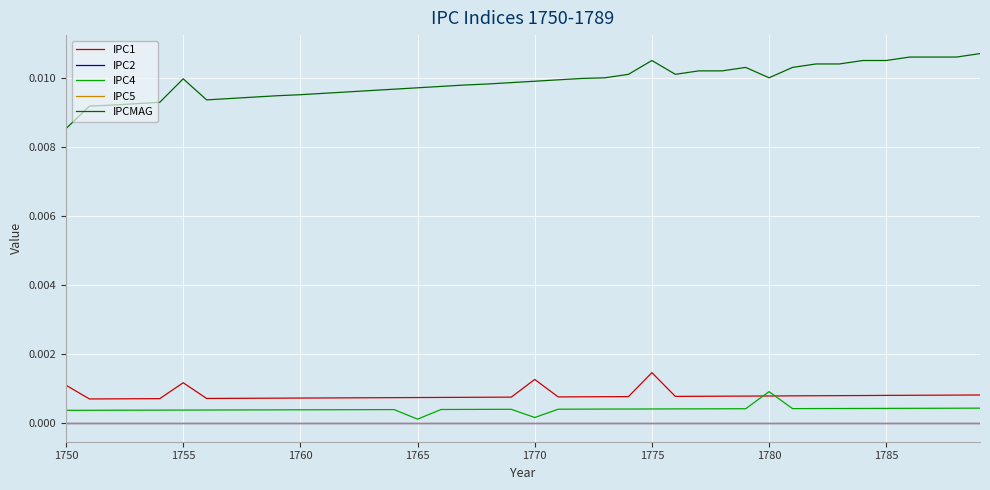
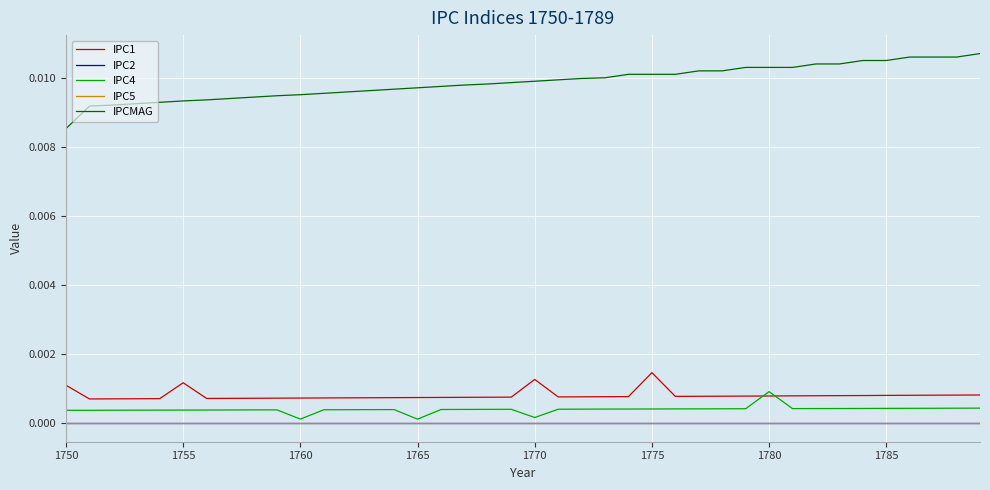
  {
    "IPC1": {
      "1750": 0.0011,
      "1755": 0.0012,
      "1760": 0.0007,
      "1765": 0.0007,
      "1770": 0.0013,
      "1775": 0.0015,
      "1780": 0.0008,
      "1785": 0.0008
    },
    "IPC5": {
      "1750": 0.0000,
      "1755": 0.0000,
      "1760": 0.0000,
      "1765": 0.0000,
      "1770": 0.0000,
      "1775": 0.0000,
      "1780": 0.0000,
      "1785": 0.0000
    },
    "IPC4": {
      "1750": 0.0004,
      "1755": 0.0004,
-     "1760": 0.0004,
+     "1760": 0.0001,
      "1765": 0.0001,
      "1770": 0.0002,
      "1775": 0.0004,
      "1780": 0.0009,
      "1785": 0.0004
    },
    "IPCMAG": {
      "1750": 0.0085,
-     "1755": 0.0100,
+     "1755": 0.0093,
      "1760": 0.0095,
      "1765": 0.0097,
      "1770": 0.0099,
-     "1775": 0.0105,
-     "1780": 0.0100,
+     "1775": 0.0101,
+     "1780": 0.0103,
      "1785": 0.0105
    }
  }
